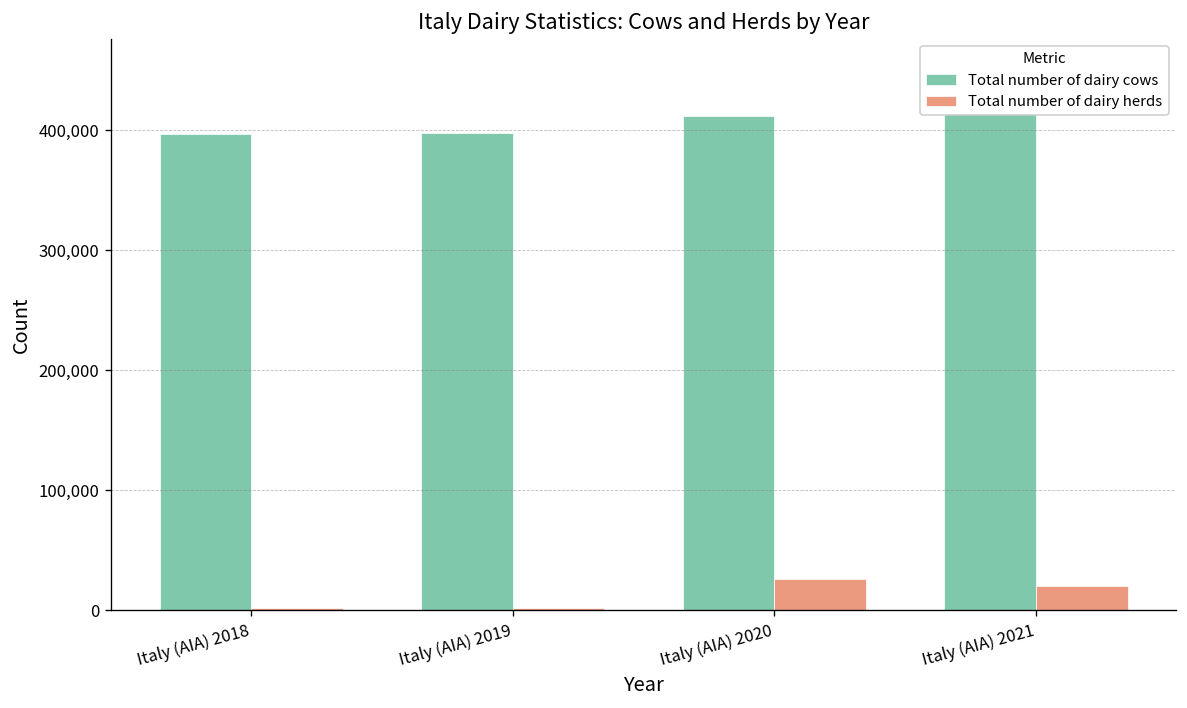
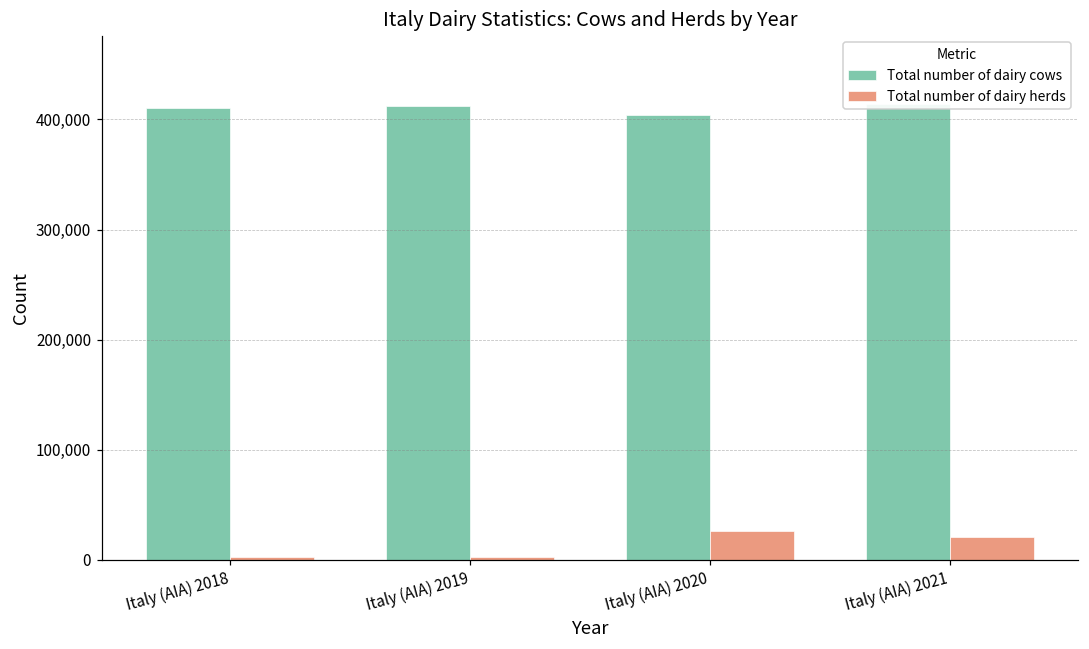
  {
    "Total number of dairy cows": {
-     "Italy (AIA) 2018": "397,000",
-     "Italy (AIA) 2019": "398,000",
-     "Italy (AIA) 2020": "412,000"
+     "Italy (AIA) 2018": "411,000",
+     "Italy (AIA) 2019": "413,000",
+     "Italy (AIA) 2020": "404,000"
    },
    "Total number of dairy herds": {
      "Italy (AIA) 2020": "26,000",
      "Italy (AIA) 2021": "21,000"
    }
  }
